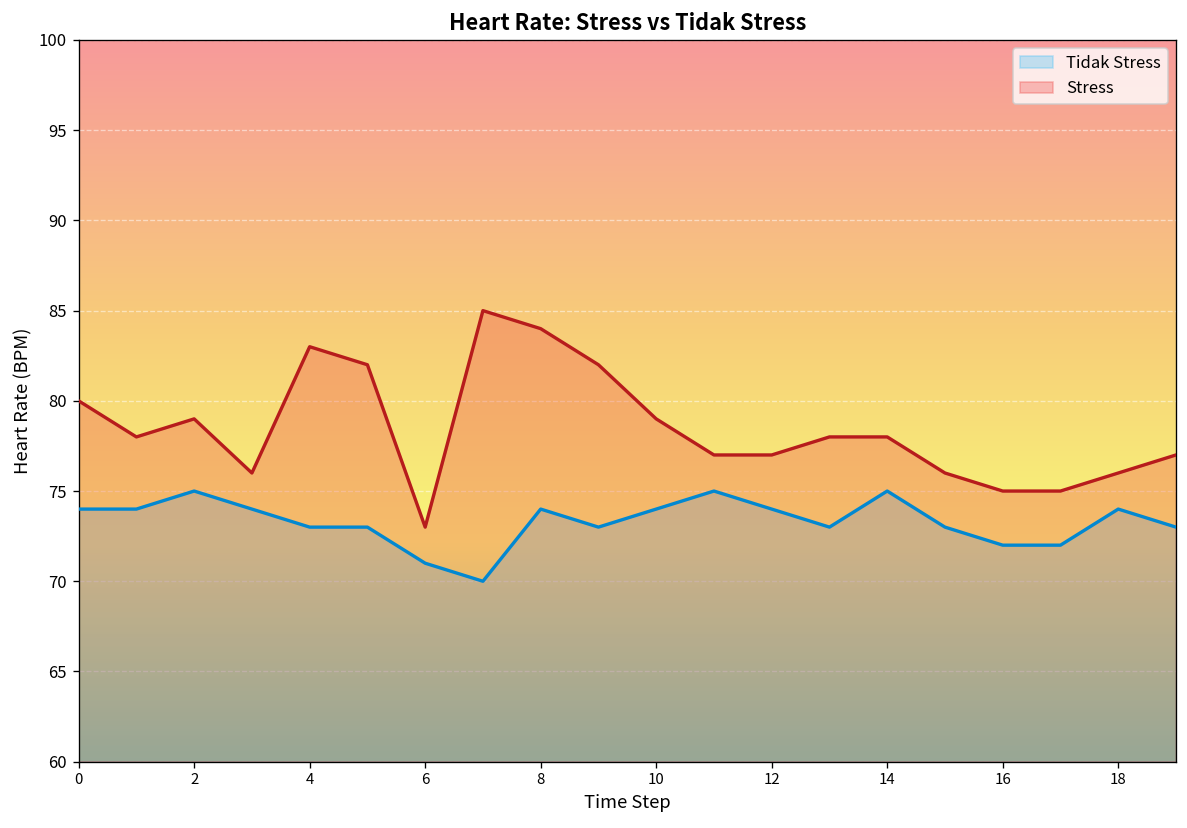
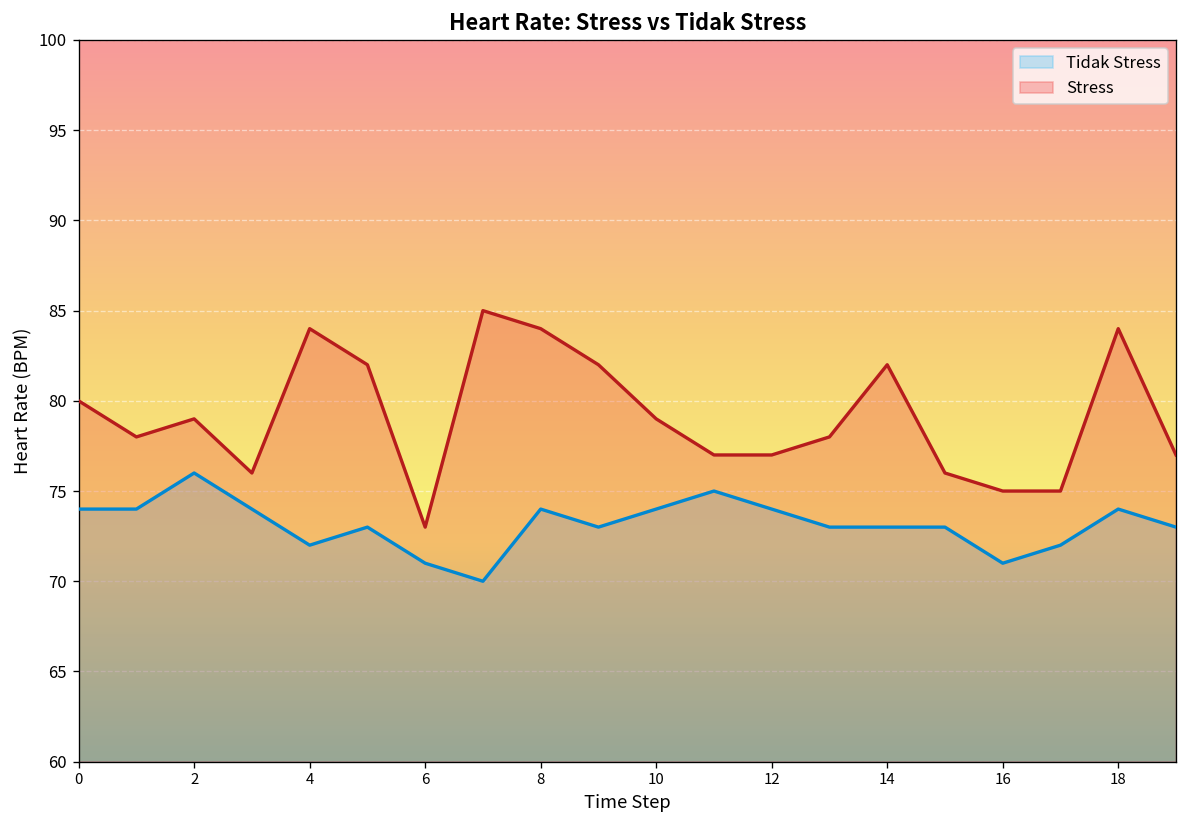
  {
    "Tidak Stress": {
      "0": 74,
-     "2": 75,
-     "4": 73,
+     "2": 76,
+     "4": 72,
      "6": 71,
      "8": 74,
      "10": 74,
      "12": 74,
-     "14": 75,
-     "16": 72,
+     "14": 73,
+     "16": 71,
      "18": 74
    },
    "Stress": {
      "0": 80,
      "2": 79,
-     "4": 83,
+     "4": 84,
      "6": 73,
      "8": 84,
      "10": 79,
      "12": 77,
-     "14": 78,
+     "14": 82,
      "16": 75,
-     "18": 76
+     "18": 84
    }
  }
